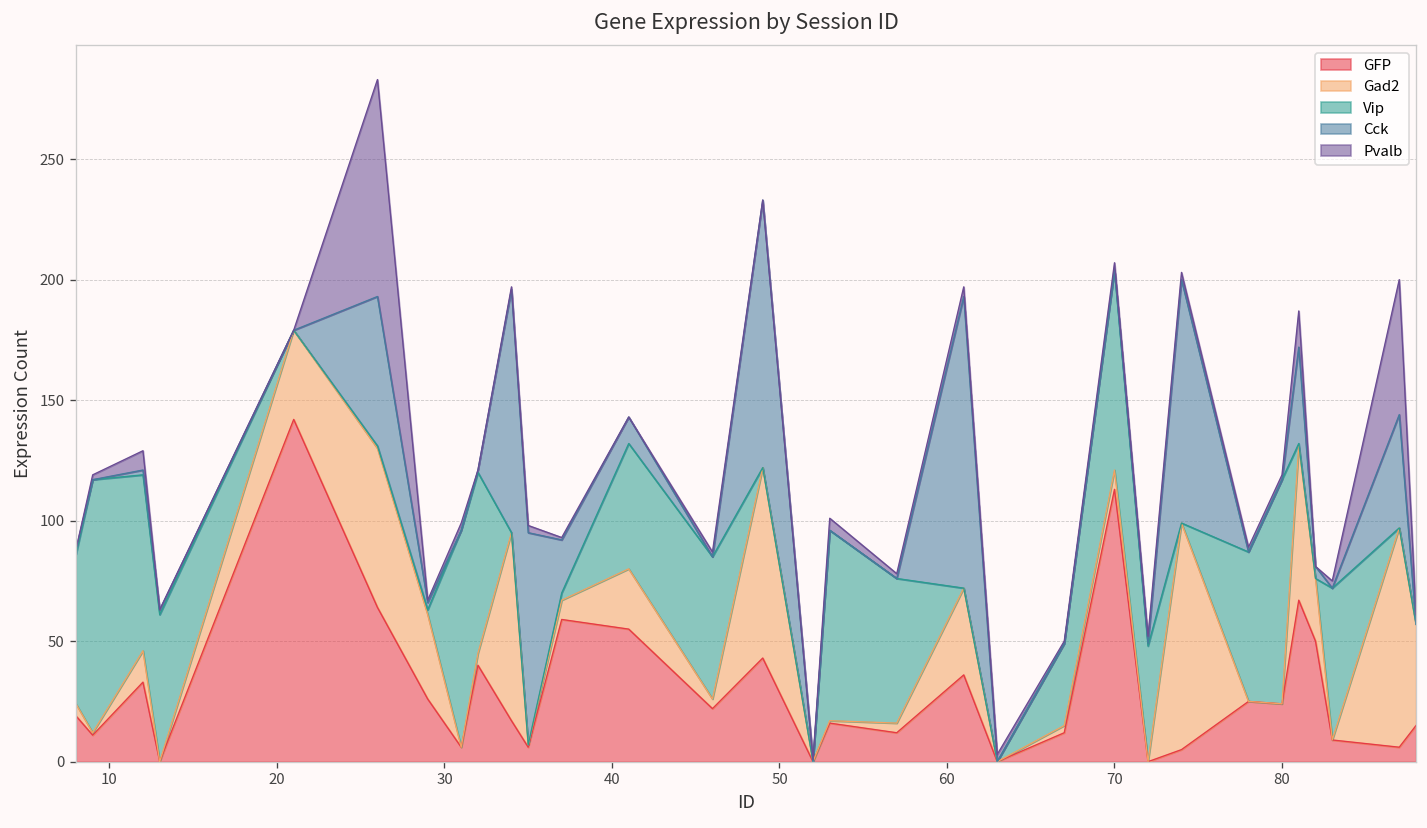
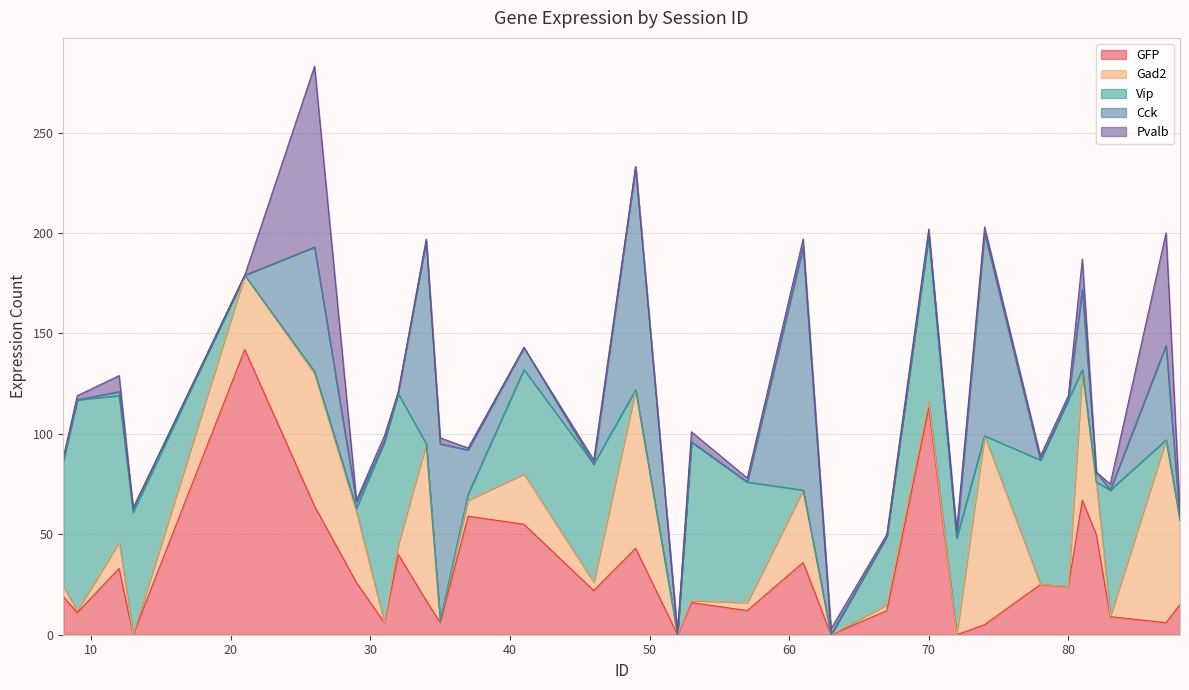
  {
    "GFP": {
      "70": 113
    },
    "Gad2": {
-     "70": 8
+     "70": 3
    }
  }
